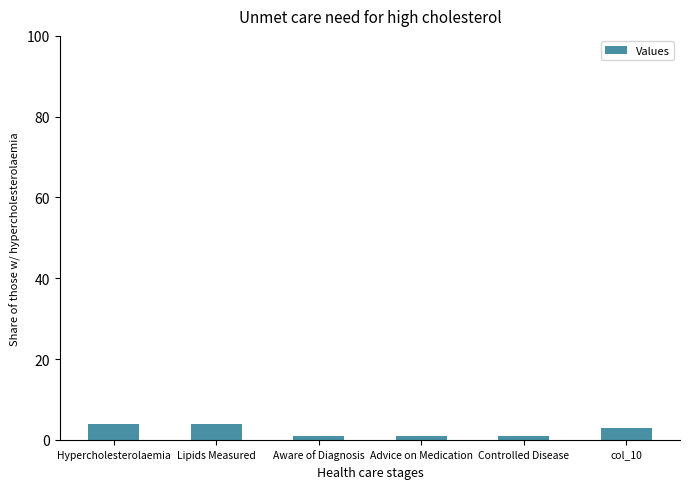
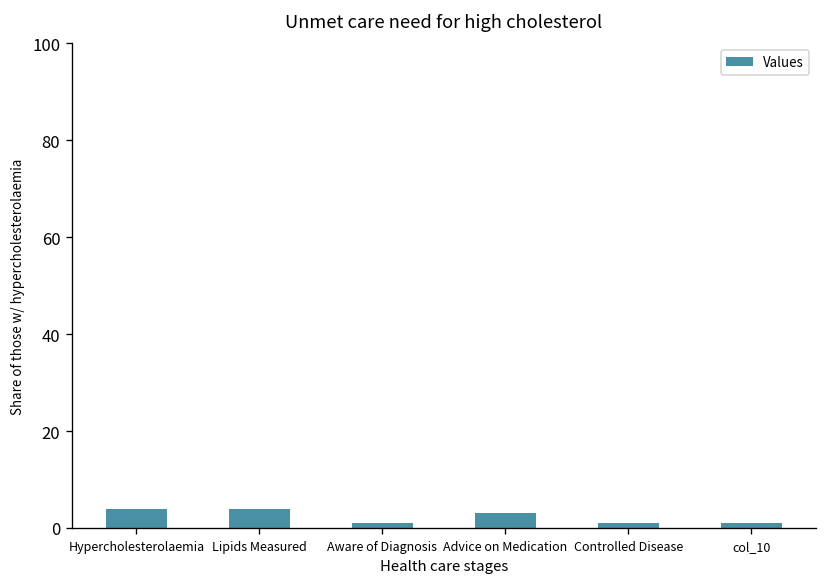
  {
    "Hypercholesterolaemia": 4,
    "Lipids Measured": 4,
    "Aware of Diagnosis": 1,
-   "Advice on Medication": 1,
+   "Advice on Medication": 3,
    "Controlled Disease": 1,
-   "col_10": 3
+   "col_10": 1
  }
